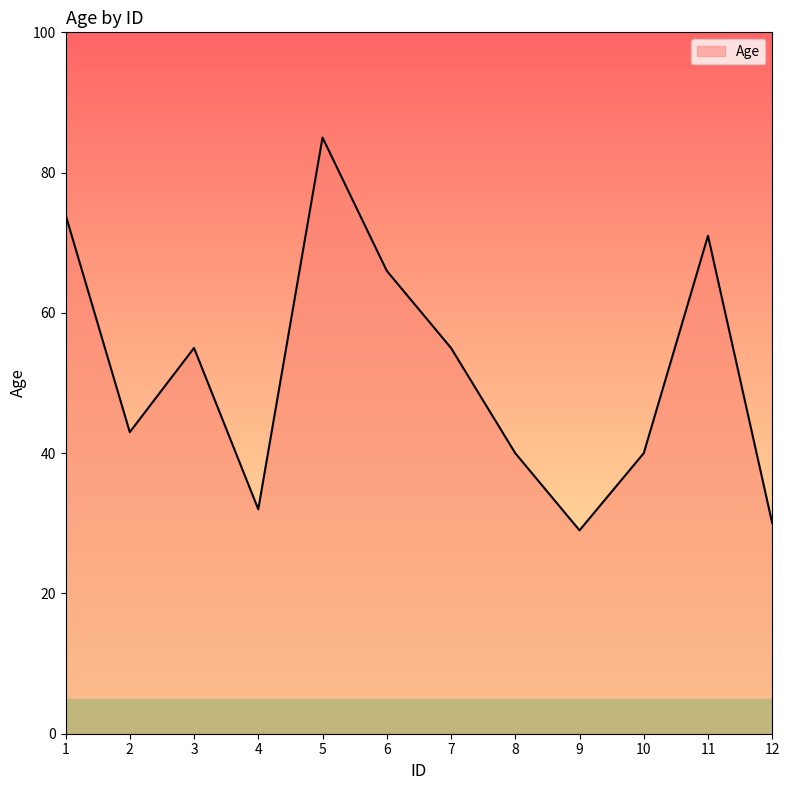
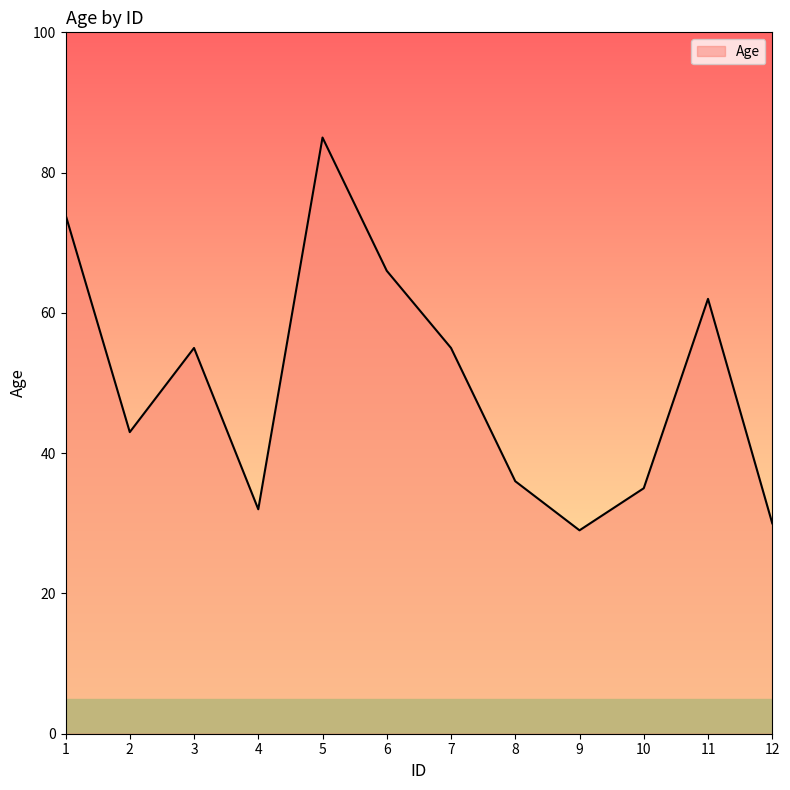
  {
    "1": 74,
    "2": 43,
    "3": 55,
    "4": 32,
    "5": 85,
    "6": 66,
    "7": 55,
-   "8": 40,
+   "8": 36,
    "9": 29,
-   "10": 40,
-   "11": 71,
+   "10": 35,
+   "11": 62,
    "12": 30
  }
